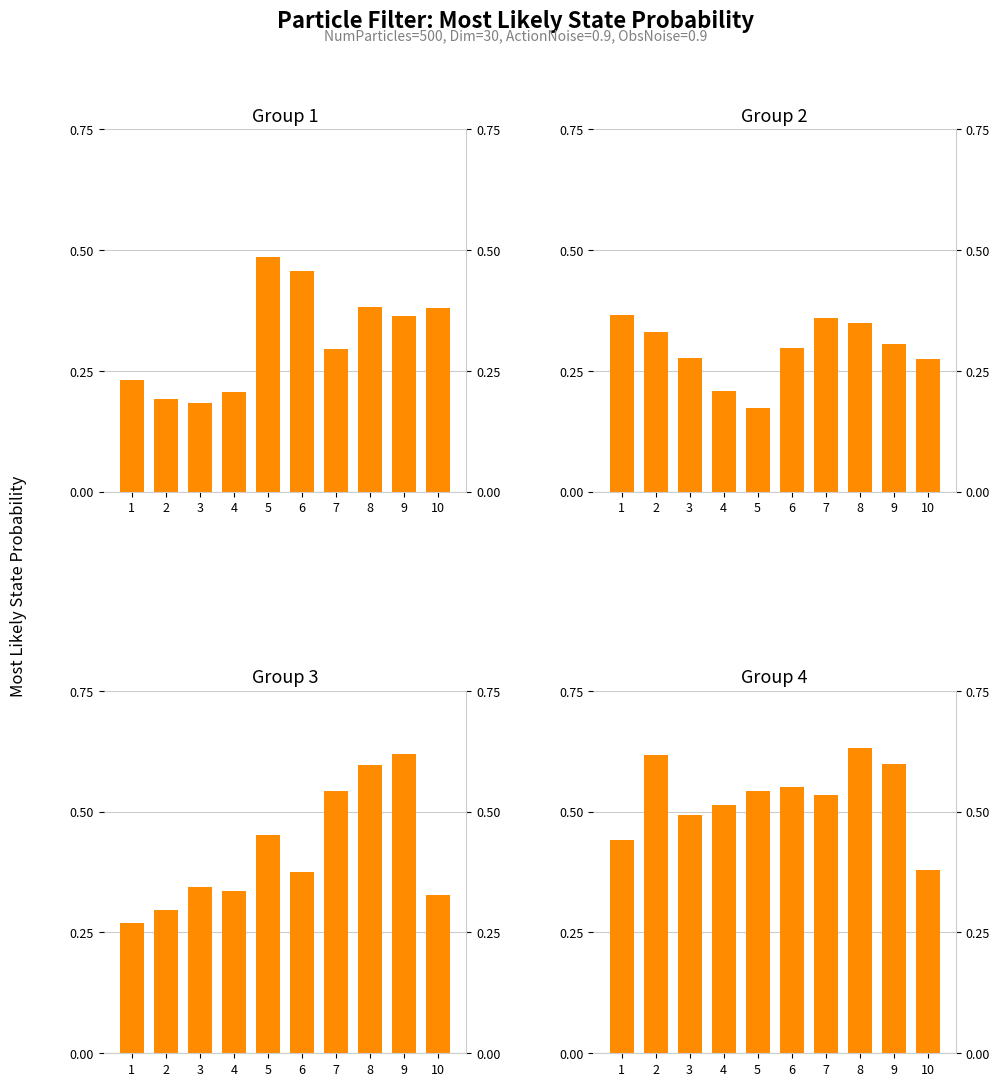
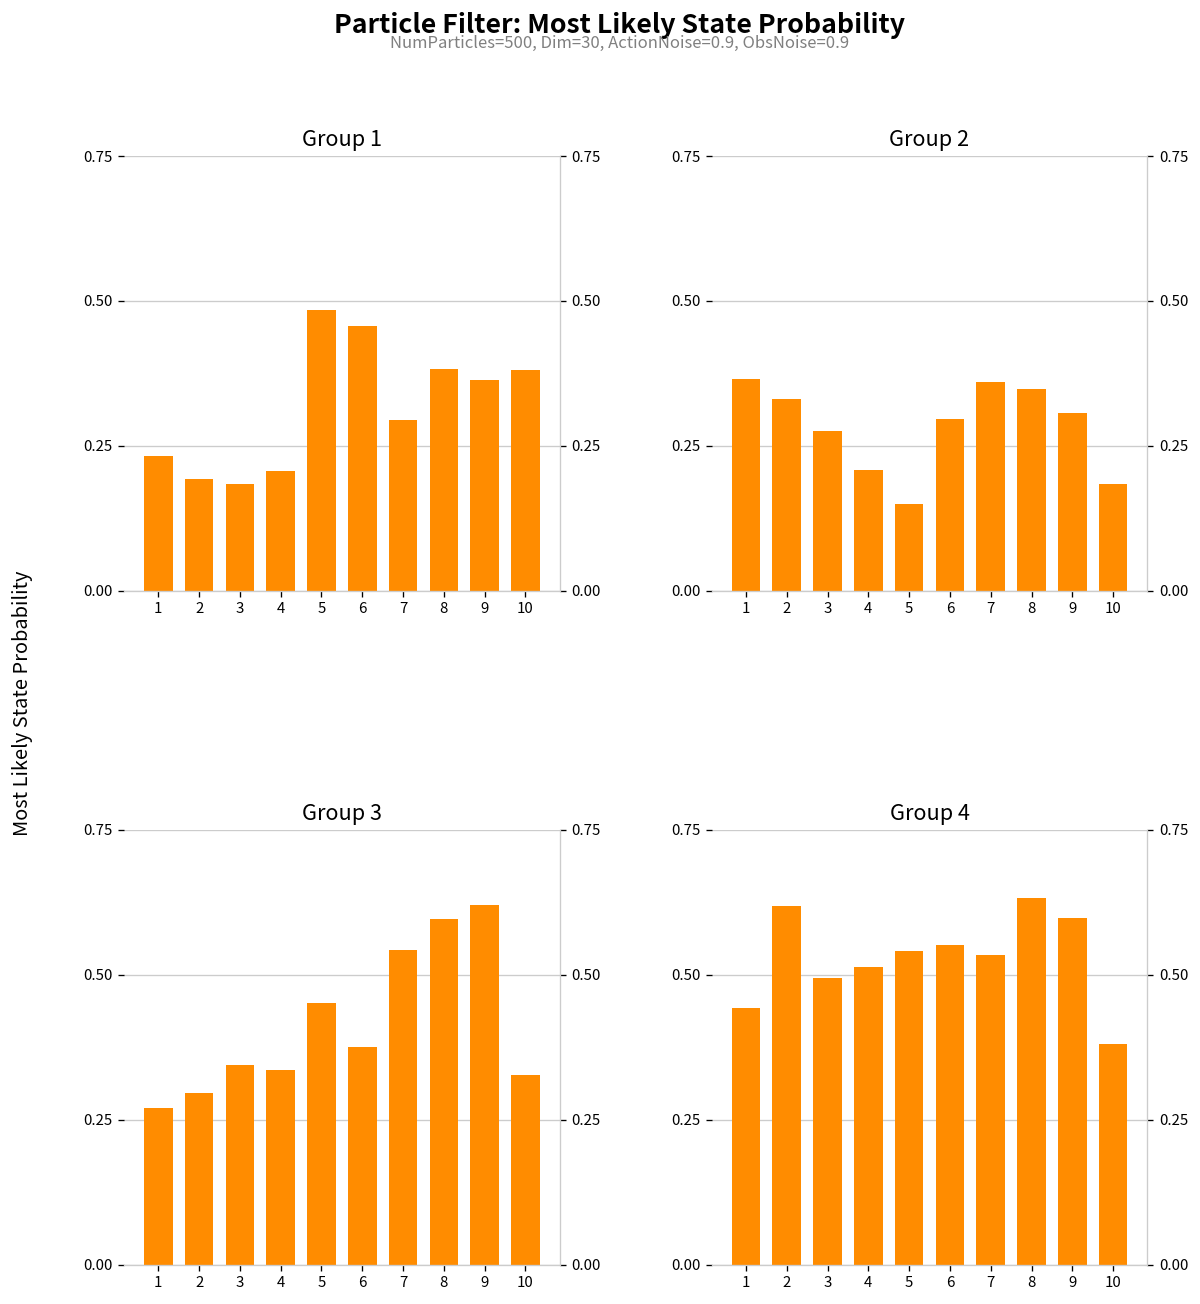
  {
    "Group 1": {
      "1": 0.23,
      "2": 0.19,
      "3": 0.18,
      "4": 0.21,
      "5": 0.49,
      "6": 0.46,
      "7": 0.30,
      "8": 0.38,
      "9": 0.36,
      "10": 0.38
    },
    "Group 2": {
      "1": 0.37,
      "2": 0.33,
      "3": 0.28,
      "4": 0.21,
-     "5": 0.17,
+     "5": 0.15,
      "6": 0.30,
      "7": 0.36,
      "8": 0.35,
      "9": 0.31,
-     "10": 0.27
+     "10": 0.19
    },
    "Group 3": {
      "1": 0.27,
      "2": 0.30,
      "3": 0.34,
      "4": 0.34,
      "5": 0.45,
      "6": 0.38,
      "7": 0.54,
      "8": 0.60,
      "9": 0.62,
      "10": 0.33
    },
    "Group 4": {
      "1": 0.44,
      "2": 0.62,
      "3": 0.49,
      "4": 0.51,
      "5": 0.54,
      "6": 0.55,
      "7": 0.54,
      "8": 0.63,
      "9": 0.60,
      "10": 0.38
    }
  }
